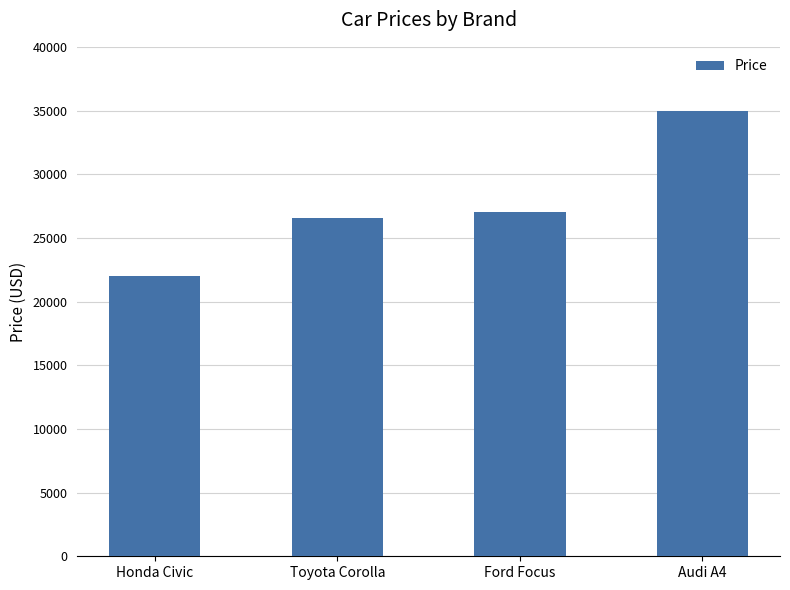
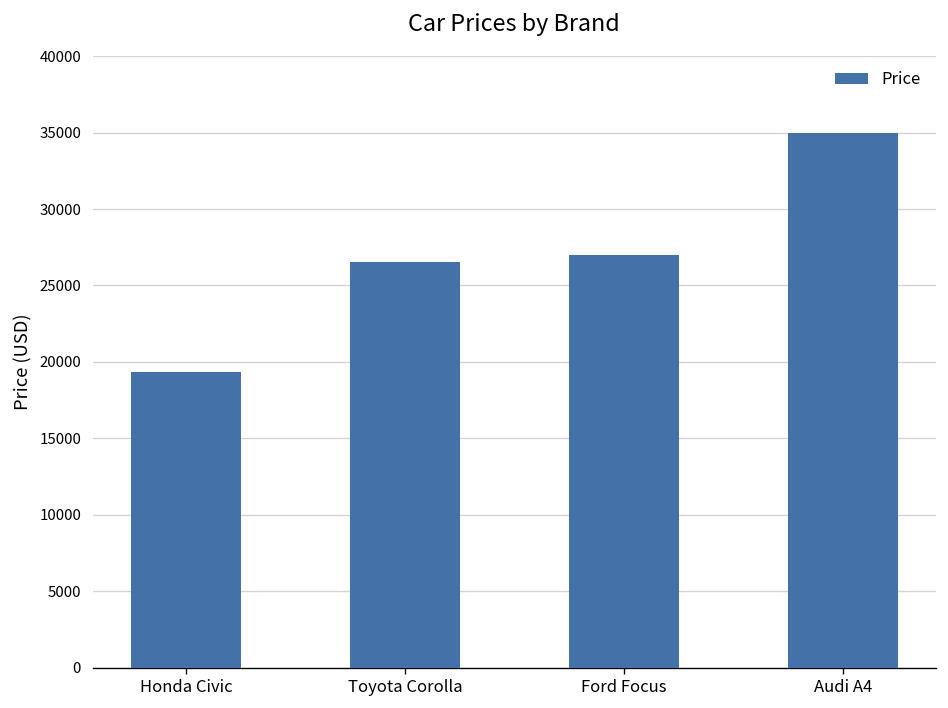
  {
-   "Honda Civic": 22000,
+   "Honda Civic": 19300,
    "Toyota Corolla": 26500,
    "Ford Focus": 27000,
    "Audi A4": 35000
  }
